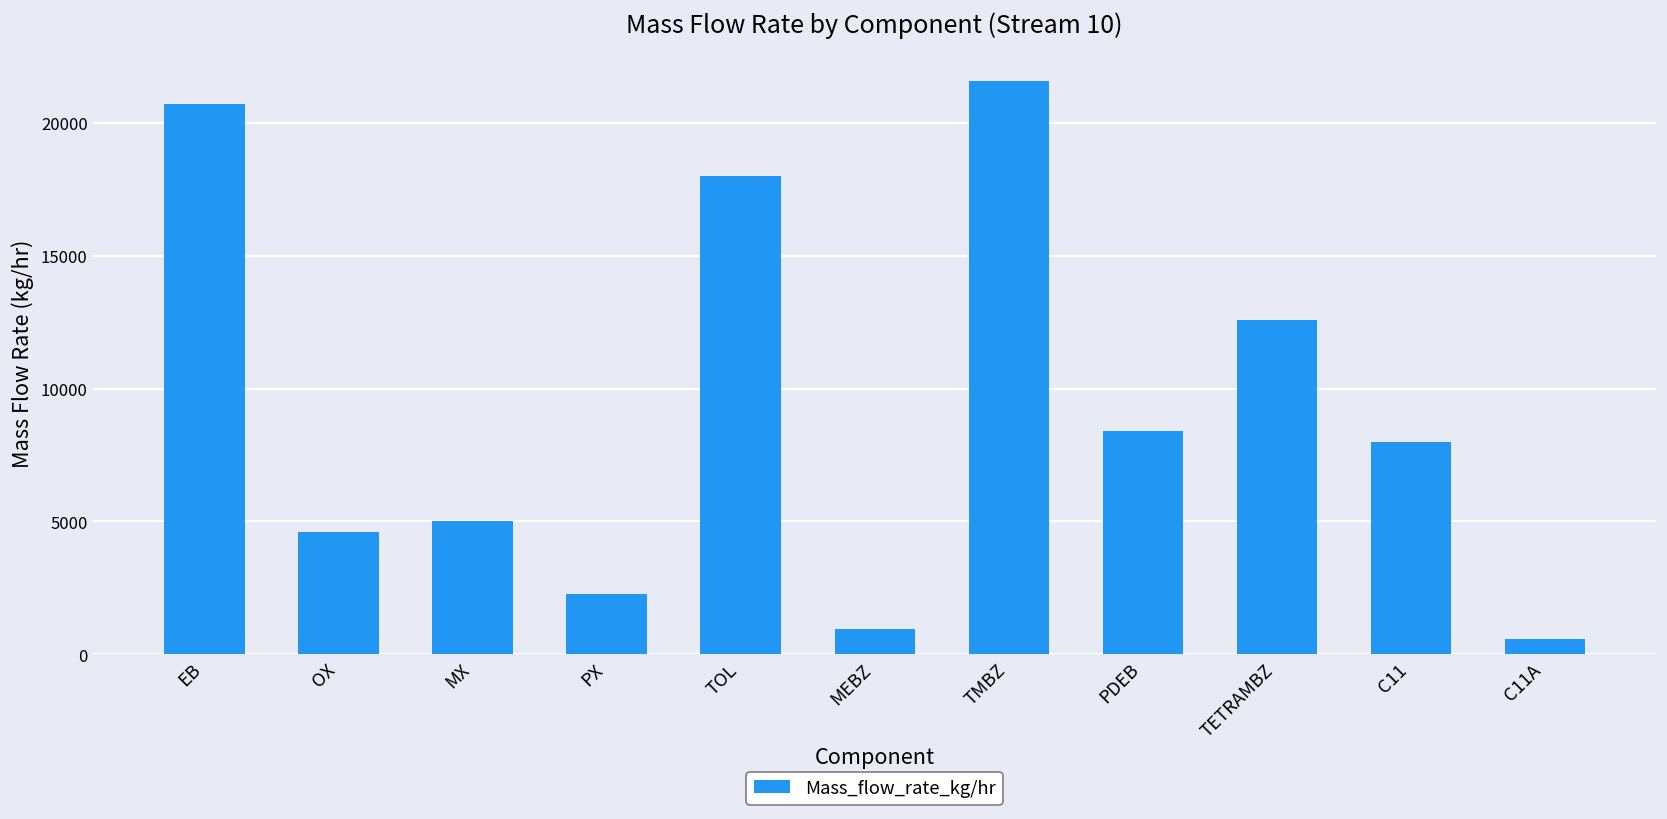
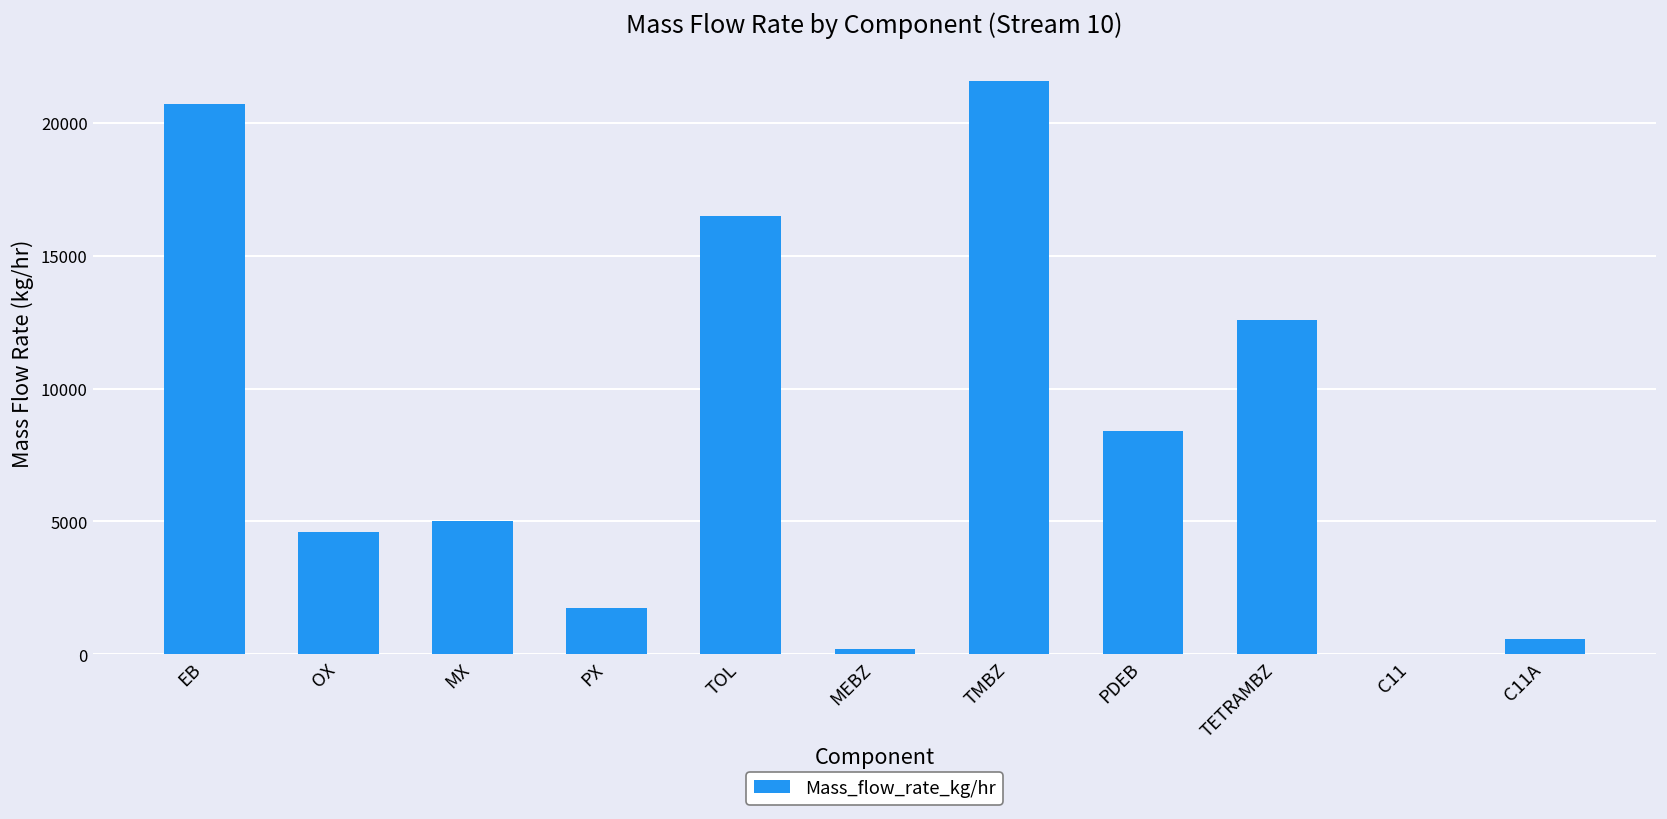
  {
    "EB": 20700,
    "OX": 4600,
    "MX": 5000,
-   "PX": 2300,
-   "TOL": 18000,
-   "MEBZ": 900,
+   "PX": 1700,
+   "TOL": 16500,
+   "MEBZ": 200,
    "TMBZ": 21600,
    "PDEB": 8400,
    "TETRAMBZ": 12600,
-   "C11": 8000,
+   "C11": 0,
    "C11A": 600
  }
